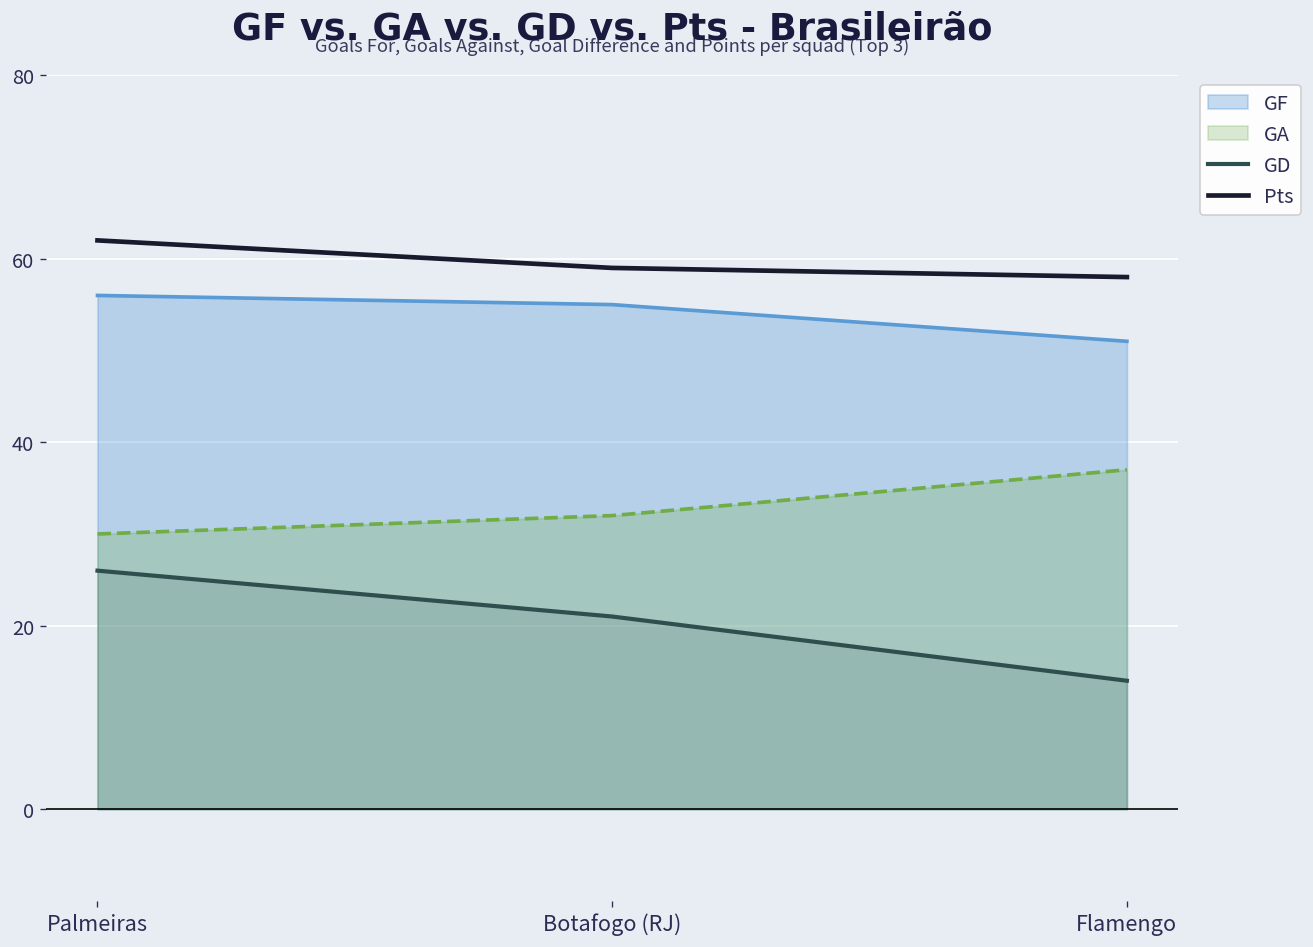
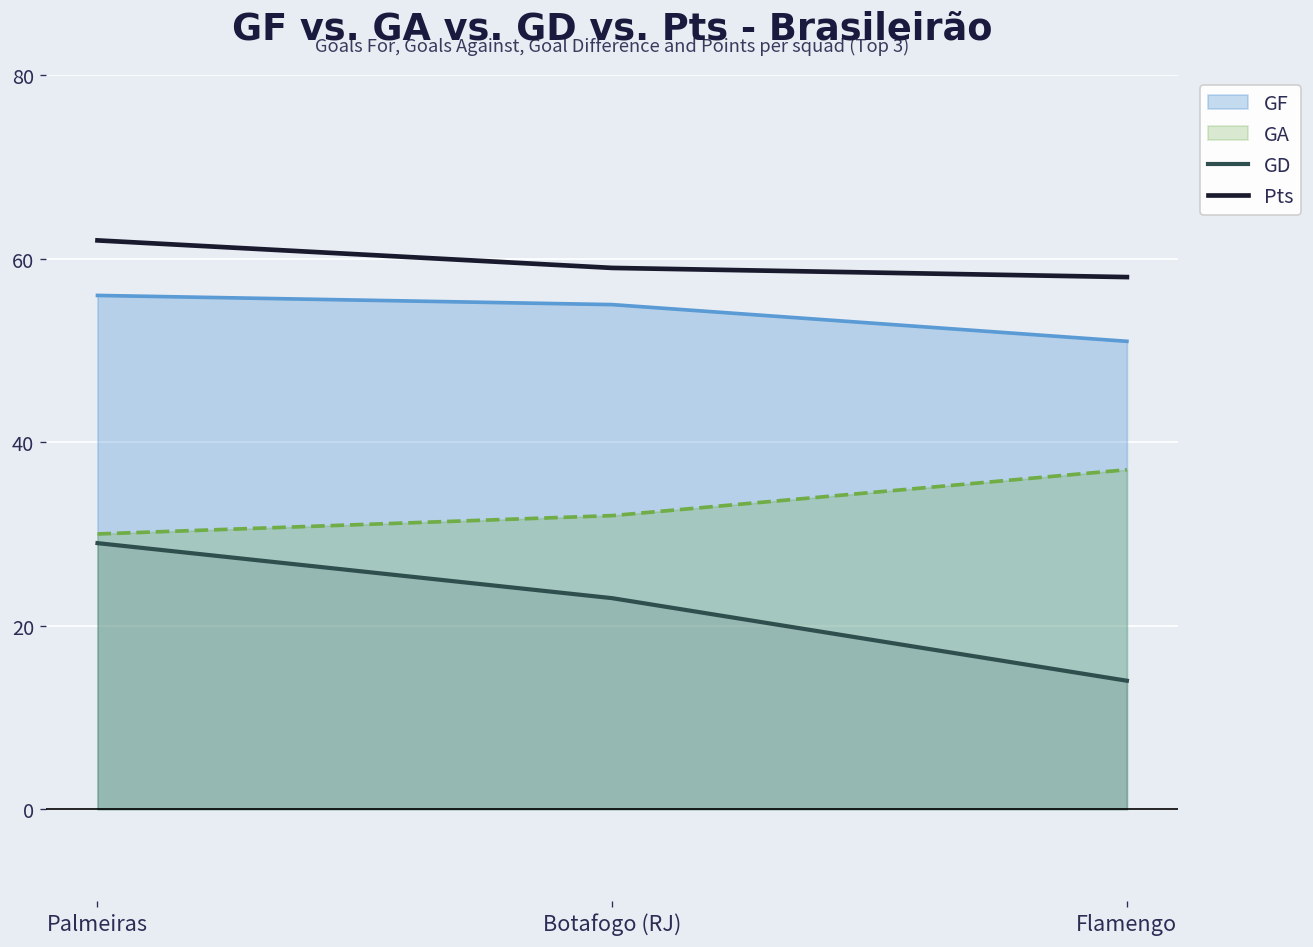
  {
    "GD": {
-     "Palmeiras": 26,
-     "Botafogo (RJ)": 21,
+     "Palmeiras": 29,
+     "Botafogo (RJ)": 23,
      "Flamengo": 14
    },
    "Pts": {
      "Palmeiras": 62,
      "Botafogo (RJ)": 59,
      "Flamengo": 58
    }
  }
